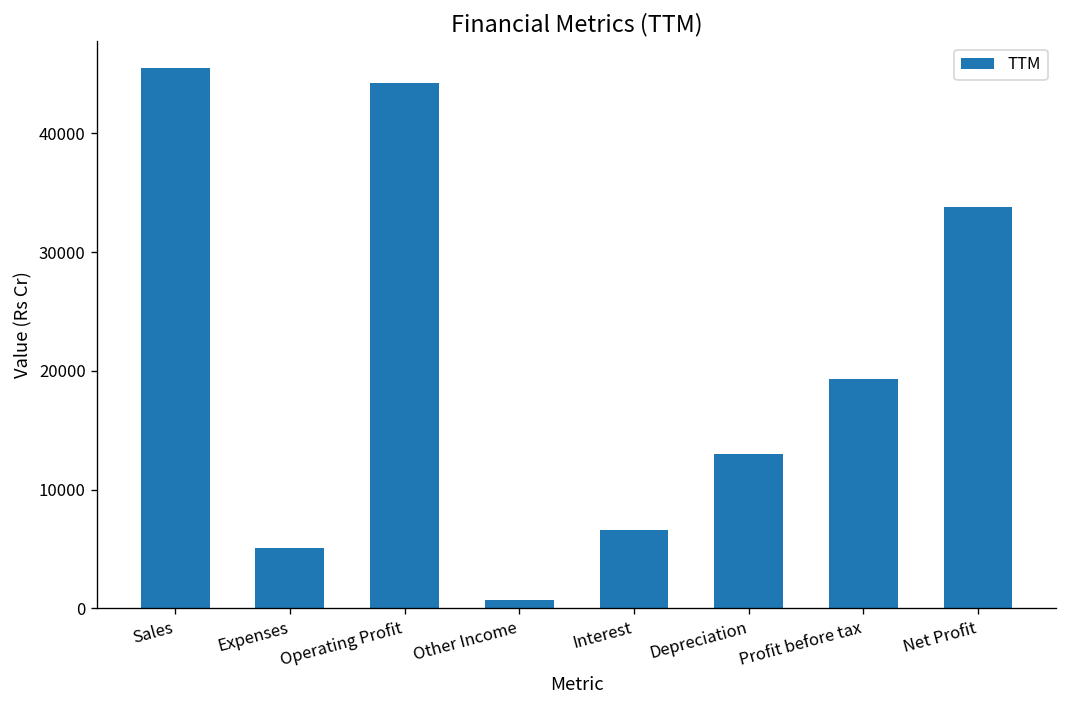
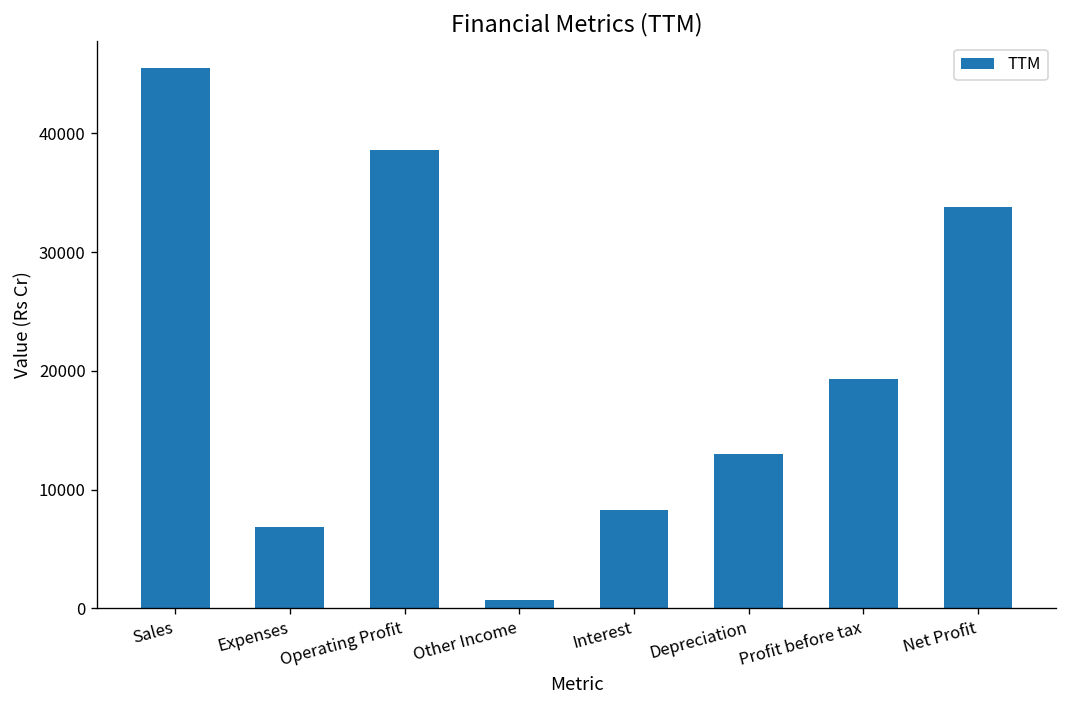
  {
    "Sales": 45000,
-   "Expenses": 5000,
-   "Operating Profit": 44000,
+   "Expenses": 7000,
+   "Operating Profit": 39000,
    "Other Income": 1000,
-   "Interest": 7000,
+   "Interest": 8000,
    "Depreciation": 13000,
    "Profit before tax": 19000,
    "Net Profit": 34000
  }
